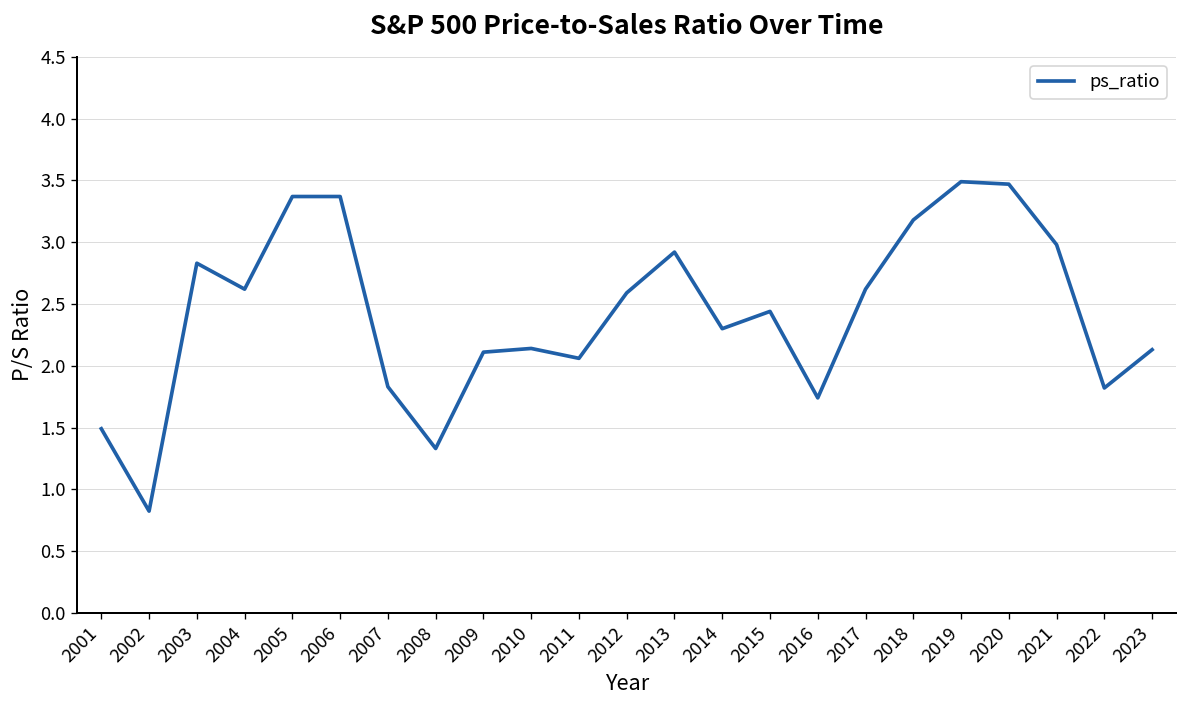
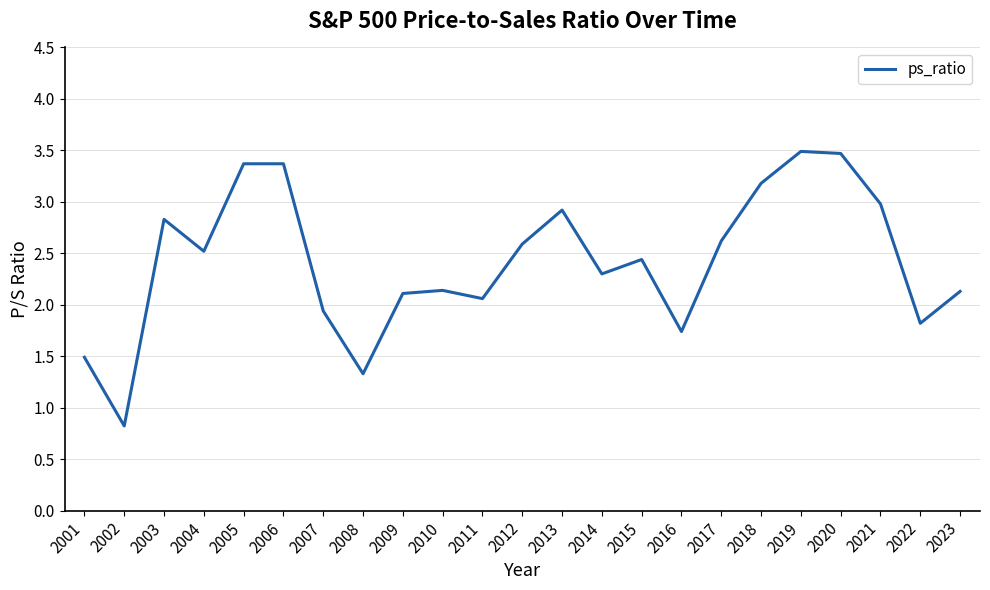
  {
    "2001": 1.49,
    "2002": 0.82,
    "2003": 2.83,
-   "2004": 2.62,
+   "2004": 2.52,
    "2005": 3.37,
    "2006": 3.37,
-   "2007": 1.83,
+   "2007": 1.94,
    "2008": 1.33,
    "2009": 2.11,
    "2010": 2.14,
    "2011": 2.06,
    "2012": 2.59,
    "2013": 2.92,
    "2014": 2.30,
    "2015": 2.44,
    "2016": 1.74,
    "2017": 2.62,
    "2018": 3.18,
    "2019": 3.49,
    "2020": 3.47,
    "2021": 2.98,
    "2022": 1.82,
    "2023": 2.13
  }
